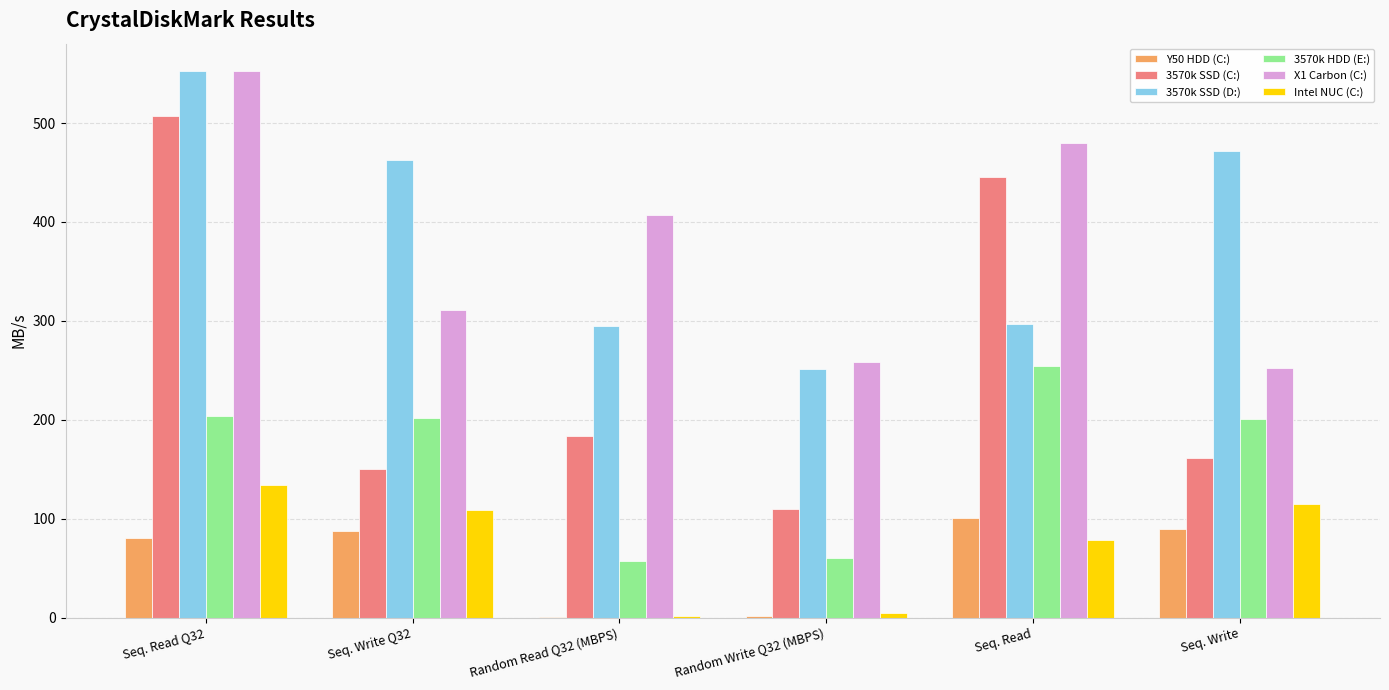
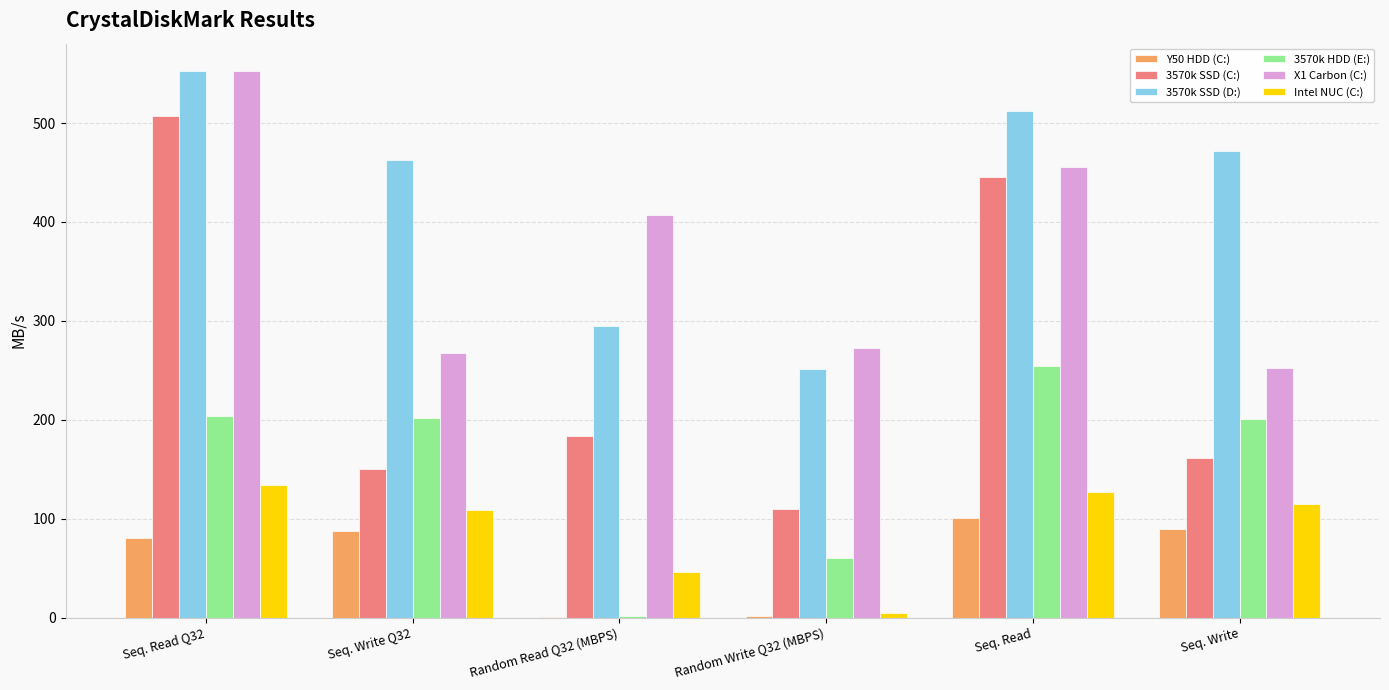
  {
    "3570k SSD (D:)": {
      "Seq. Read Q32": 550,
      "Seq. Write Q32": 460,
      "Random Read Q32 (MBPS)": 300,
      "Random Write Q32 (MBPS)": 250,
-     "Seq. Read": 300,
+     "Seq. Read": 510,
      "Seq. Write": 470
    },
    "3570k HDD (E:)": {
      "Seq. Read Q32": 200,
      "Seq. Write Q32": 200,
-     "Random Read Q32 (MBPS)": 60,
+     "Random Read Q32 (MBPS)": 0,
      "Random Write Q32 (MBPS)": 60,
      "Seq. Read": 250,
      "Seq. Write": 200
    },
    "X1 Carbon (C:)": {
      "Seq. Read Q32": 550,
-     "Seq. Write Q32": 310,
+     "Seq. Write Q32": 270,
      "Random Read Q32 (MBPS)": 410,
-     "Random Write Q32 (MBPS)": 260,
-     "Seq. Read": 480,
+     "Random Write Q32 (MBPS)": 270,
+     "Seq. Read": 460,
      "Seq. Write": 250
    },
    "Intel NUC (C:)": {
      "Seq. Read Q32": 130,
      "Seq. Write Q32": 110,
-     "Random Read Q32 (MBPS)": 0,
+     "Random Read Q32 (MBPS)": 50,
      "Random Write Q32 (MBPS)": 0,
-     "Seq. Read": 80,
+     "Seq. Read": 130,
      "Seq. Write": 110
    }
  }
